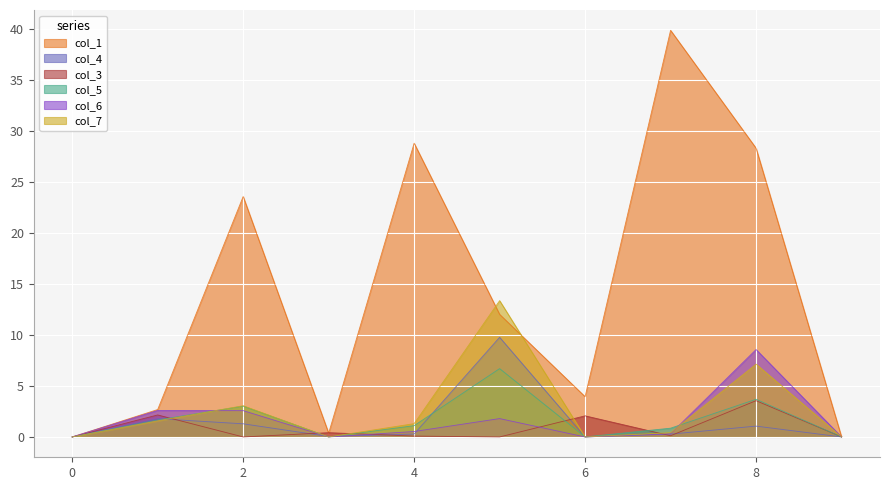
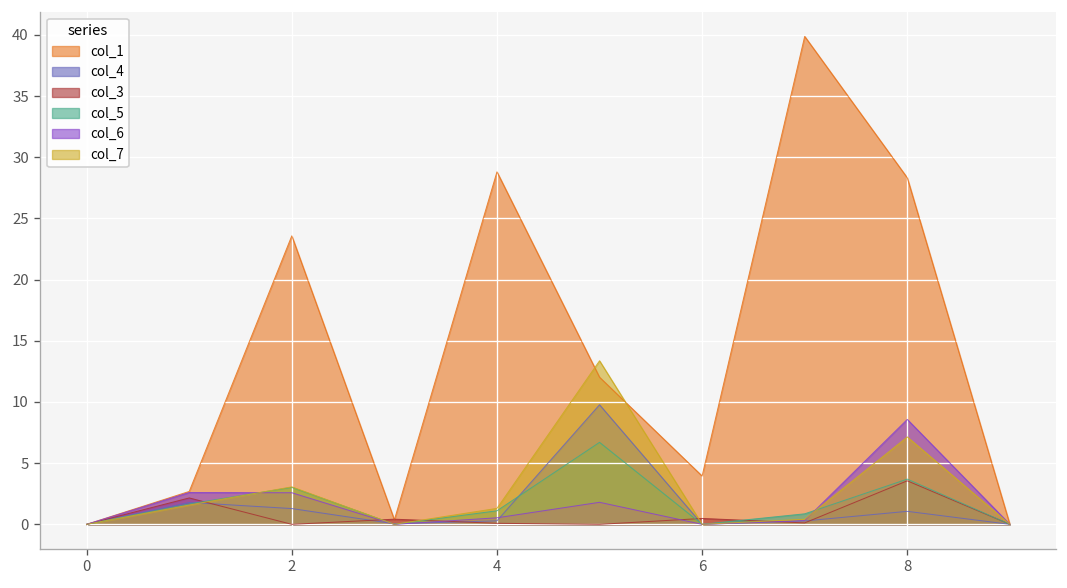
  {
    "col_3": {
      "2": 0.0,
-     "6": 2.1
+     "6": 0.5
    }
  }
